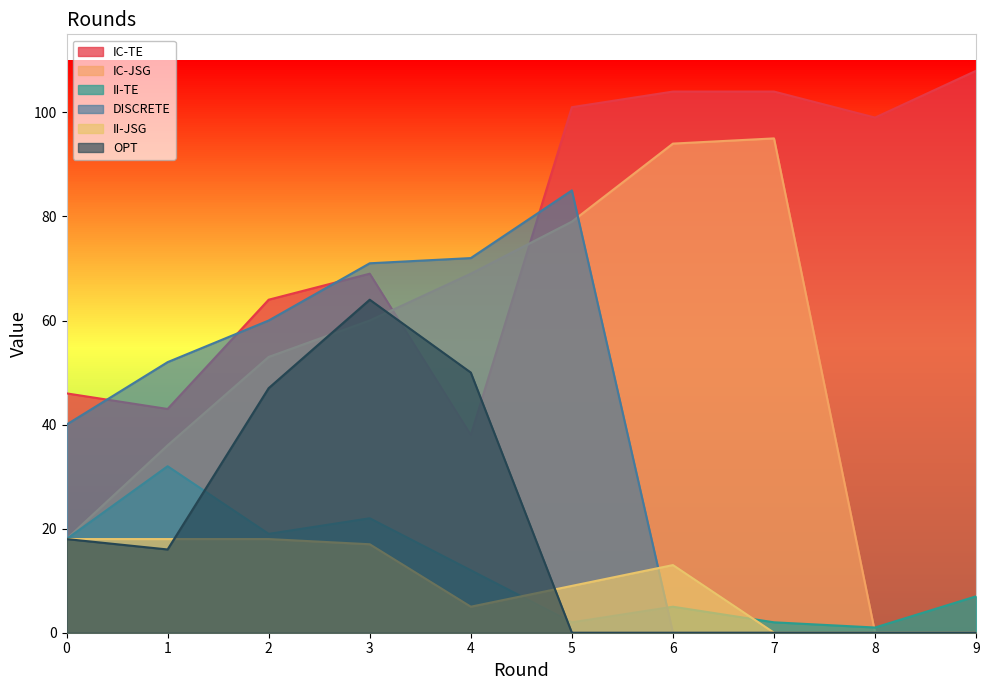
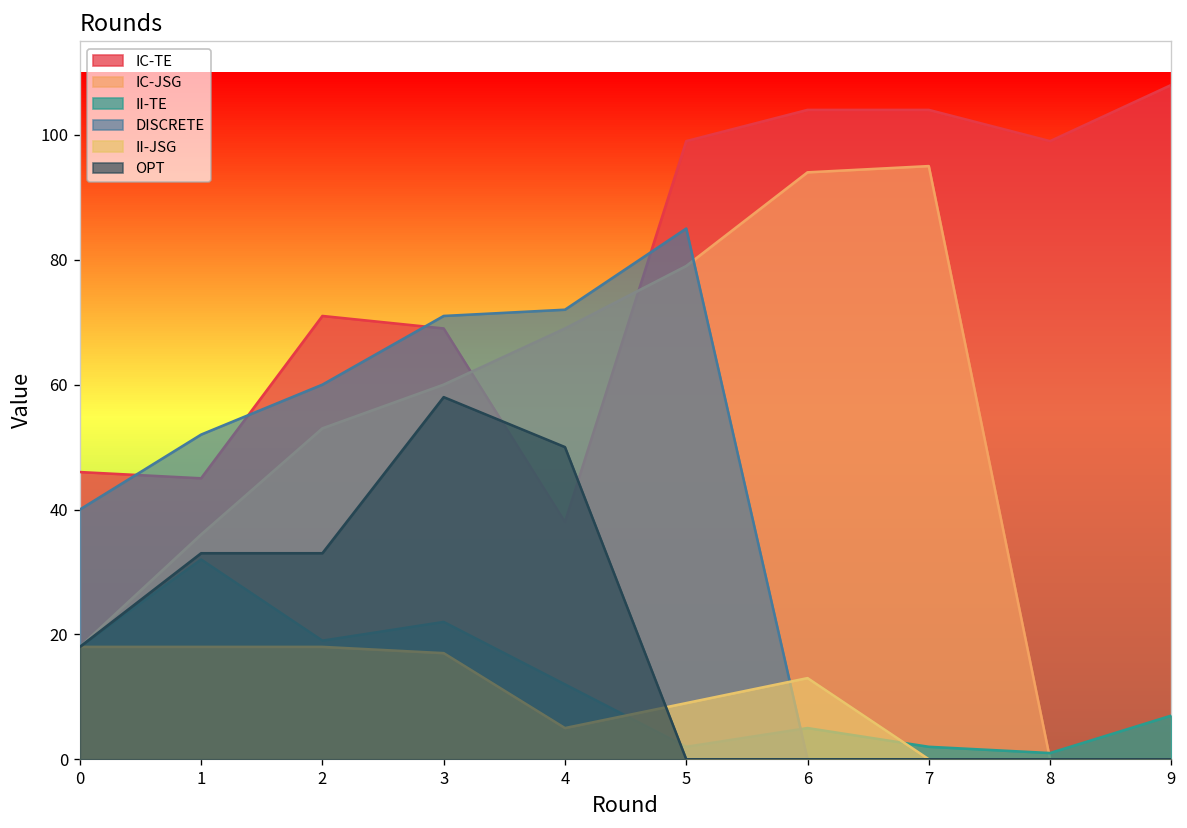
  {
    "IC-TE": {
      "0": 46,
-     "1": 43,
-     "2": 64,
+     "1": 45,
+     "2": 71,
      "3": 69,
      "4": 38,
-     "5": 101,
+     "5": 99,
      "6": 104,
      "7": 104,
      "8": 99,
      "9": 108
    },
    "OPT": {
-     "1": 16,
-     "2": 47,
-     "3": 64,
+     "1": 33,
+     "2": 33,
+     "3": 58,
      "4": 50,
      "5": 0
    }
  }
